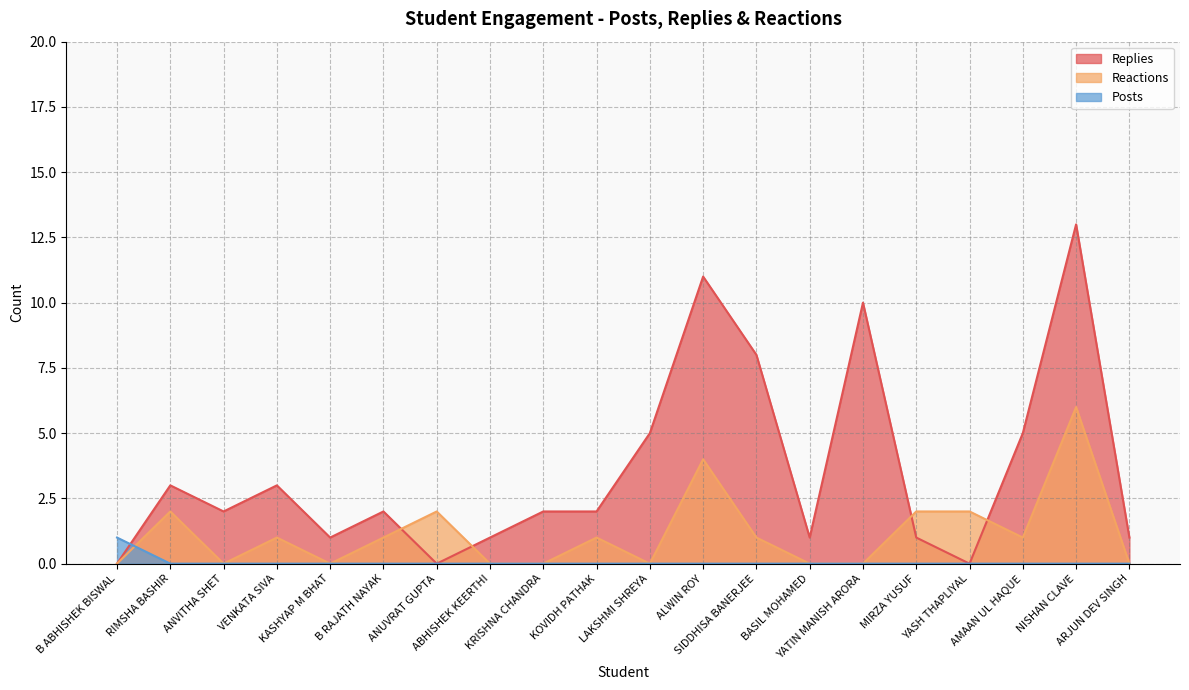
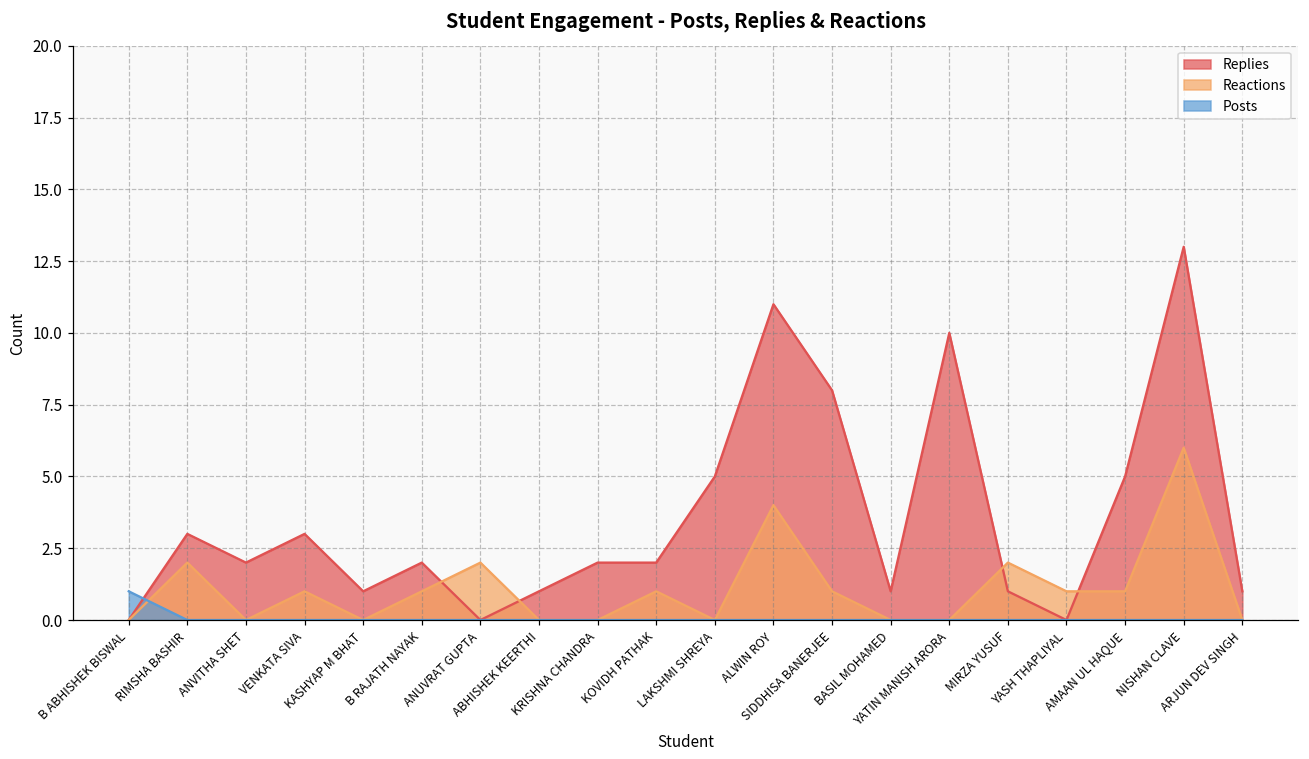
  {
    "Replies": {
      "RIMSHA BASHIR": 3,
      "ANVITHA SHET": 2,
      "VENKATA SIVA": 3,
      "KASHYAP M BHAT": 1,
      "B RAJATH NAYAK": 2,
      "ABHISHEK KEERTHI": 1,
      "KRISHNA CHANDRA": 2,
      "KOVIDH PATHAK": 2,
      "LAKSHMI SHREYA": 5,
      "ALWIN ROY": 11,
      "SIDDHISA BANERJEE": 8,
      "BASIL MOHAMED": 1,
      "YATIN MANISH ARORA": 10,
      "MIRZA YUSUF": 1,
      "AMAAN UL HAQUE": 5,
      "NISHAN CLAVE": 13,
      "ARJUN DEV SINGH": 1
    },
    "Reactions": {
      "RIMSHA BASHIR": 2,
      "VENKATA SIVA": 1,
      "B RAJATH NAYAK": 1,
      "ANUVRAT GUPTA": 2,
      "KOVIDH PATHAK": 1,
      "ALWIN ROY": 4,
      "SIDDHISA BANERJEE": 1,
      "MIRZA YUSUF": 2,
-     "YASH THAPLIYAL": 2,
+     "YASH THAPLIYAL": 1,
      "AMAAN UL HAQUE": 1,
      "NISHAN CLAVE": 6
    },
    "Posts": {
      "B ABHISHEK BISWAL": 1,
      "RIMSHA BASHIR": 0,
      "VENKATA SIVA": 0,
      "B RAJATH NAYAK": 0,
      "KOVIDH PATHAK": 0,
      "ALWIN ROY": 0,
      "SIDDHISA BANERJEE": 0,
      "MIRZA YUSUF": 0,
      "AMAAN UL HAQUE": 0,
      "NISHAN CLAVE": 0
    }
  }
